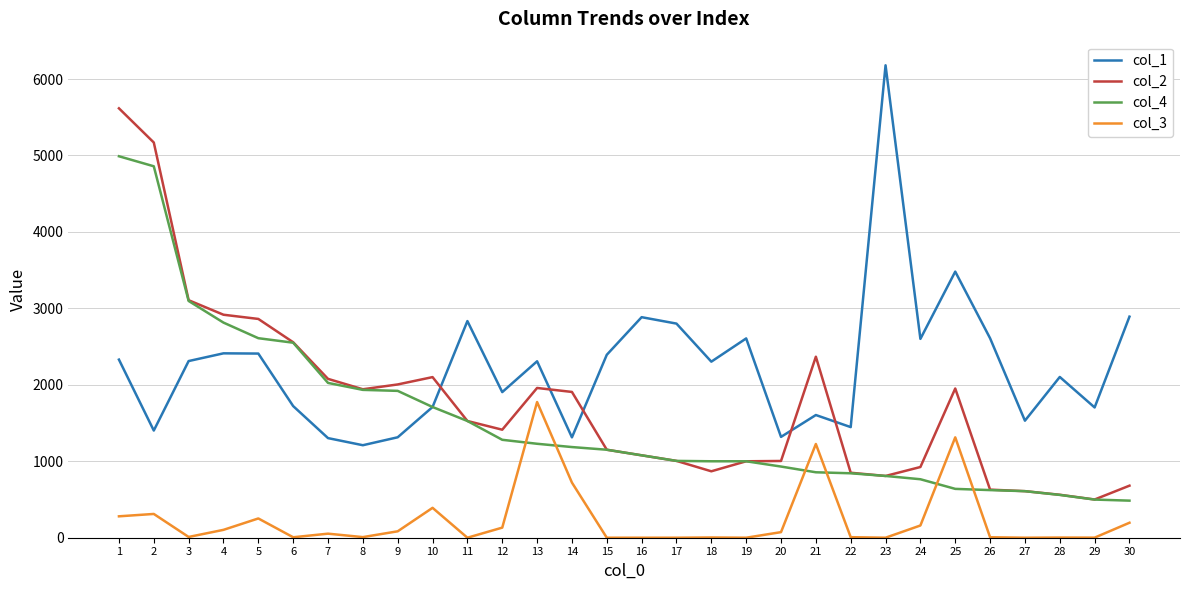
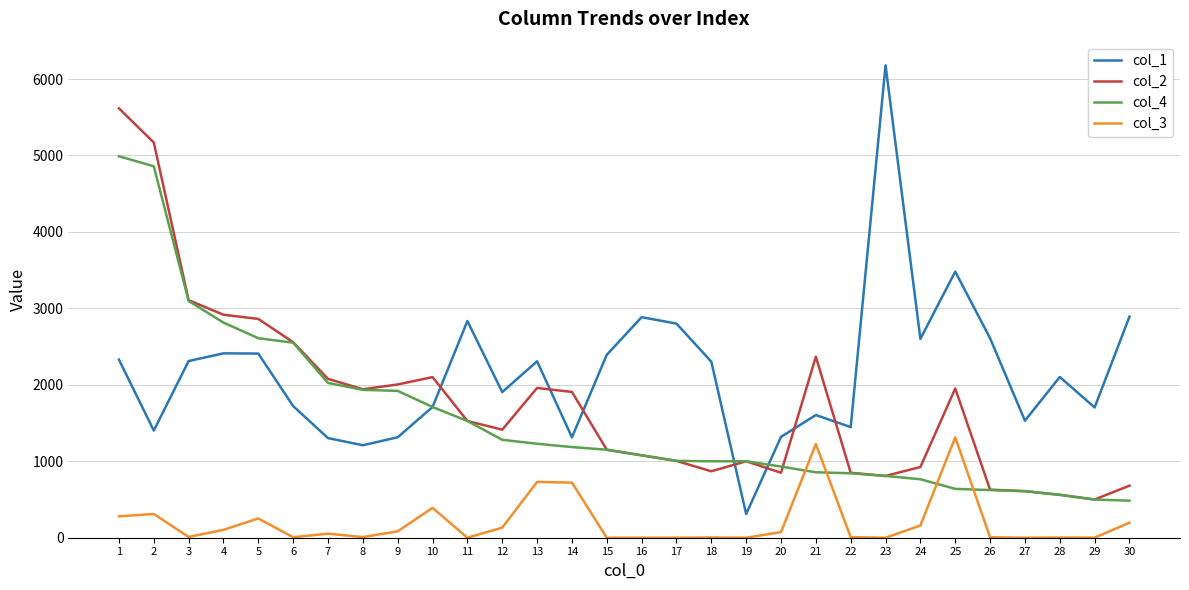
  {
    "col_1": {
      "1": 2300,
      "2": 1400,
      "3": 2300,
      "4": 2400,
      "5": 2400,
      "6": 1700,
      "7": 1300,
      "8": 1200,
      "9": 1300,
      "11": 2800,
      "12": 1900,
      "13": 2300,
      "14": 1300,
      "15": 2400,
      "16": 2900,
      "17": 2800,
      "18": 2300,
-     "19": 2600,
+     "19": 300,
      "20": 1300,
      "21": 1600,
      "22": 1400,
      "23": 6200,
      "24": 2600,
      "25": 3500,
      "26": 2600,
      "27": 1500,
      "28": 2100,
      "29": 1700,
      "30": 2900
    },
    "col_2": {
      "1": 5600,
      "2": 5200,
      "4": 2900,
      "5": 2900,
      "7": 2100,
      "9": 2000,
      "10": 2100,
      "12": 1400,
      "13": 2000,
      "14": 1900,
      "18": 900,
-     "20": 1000,
+     "20": 900,
      "21": 2400,
      "24": 900,
      "25": 2000,
      "30": 700
    },
    "col_4": {
      "1": 5000,
      "2": 4900,
      "4": 2800,
      "5": 2600,
      "7": 2000,
      "9": 1900,
      "12": 1300,
      "13": 1200,
      "14": 1200,
      "18": 1000,
      "20": 900,
      "21": 900,
      "24": 800,
      "25": 600,
      "30": 500
    },
    "col_3": {
      "1": 300,
      "2": 300,
      "3": 0,
      "4": 100,
      "5": 300,
      "6": 0,
      "7": 100,
      "8": 0,
      "9": 100,
      "10": 400,
      "11": 0,
      "12": 100,
-     "13": 1800,
+     "13": 700,
      "14": 700,
      "15": 0,
      "16": 0,
      "17": 0,
      "18": 0,
      "19": 0,
      "20": 100,
      "21": 1200,
      "22": 0,
      "23": 0,
      "24": 200,
      "25": 1300,
      "26": 0,
      "27": 0,
      "28": 0,
      "29": 0,
      "30": 200
    }
  }
